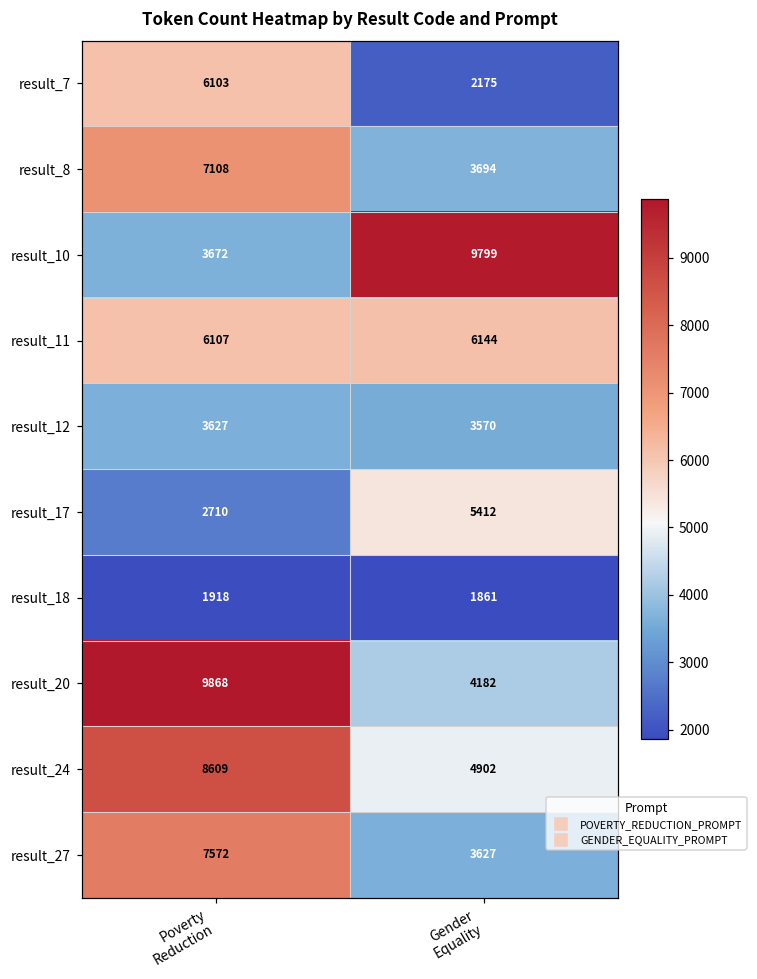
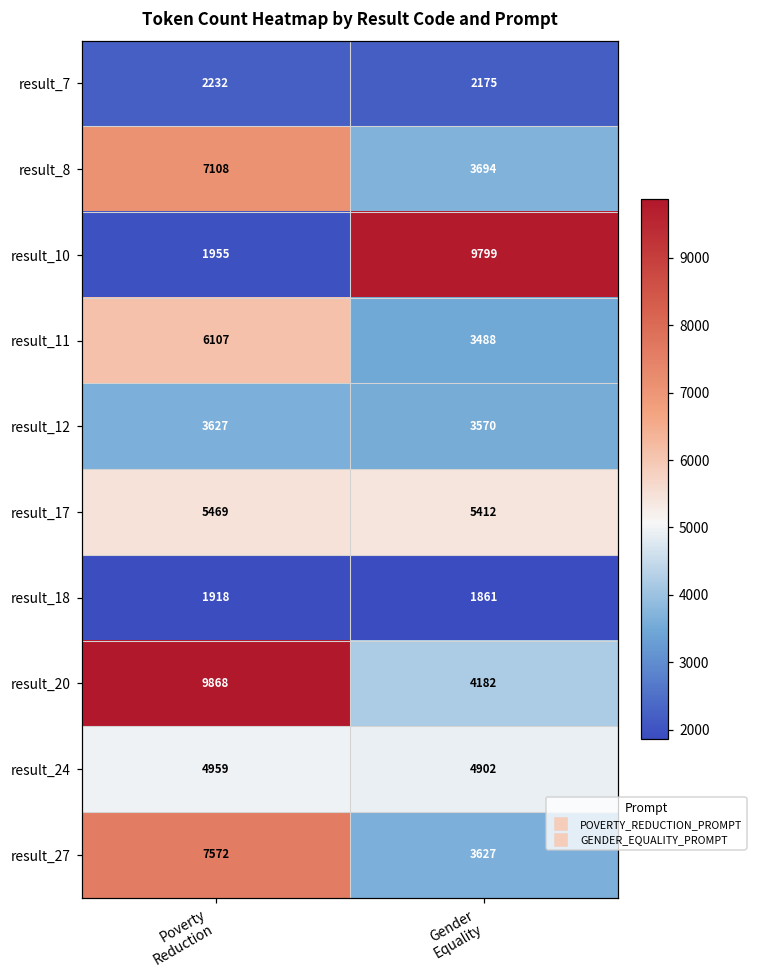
  {
    "result_7": {
-     "Poverty Reduction": 6103,
+     "Poverty Reduction": 2232,
      "Gender Equality": 2175
    },
    "result_8": {
      "Poverty Reduction": 7108,
      "Gender Equality": 3694
    },
    "result_10": {
-     "Poverty Reduction": 3672,
+     "Poverty Reduction": 1955,
      "Gender Equality": 9799
    },
    "result_11": {
      "Poverty Reduction": 6107,
-     "Gender Equality": 6144
+     "Gender Equality": 3488
    },
    "result_12": {
      "Poverty Reduction": 3627,
      "Gender Equality": 3570
    },
    "result_17": {
-     "Poverty Reduction": 2710,
+     "Poverty Reduction": 5469,
      "Gender Equality": 5412
    },
    "result_18": {
      "Poverty Reduction": 1918,
      "Gender Equality": 1861
    },
    "result_20": {
      "Poverty Reduction": 9868,
      "Gender Equality": 4182
    },
    "result_24": {
-     "Poverty Reduction": 8609,
+     "Poverty Reduction": 4959,
      "Gender Equality": 4902
    },
    "result_27": {
      "Poverty Reduction": 7572,
      "Gender Equality": 3627
    }
  }
